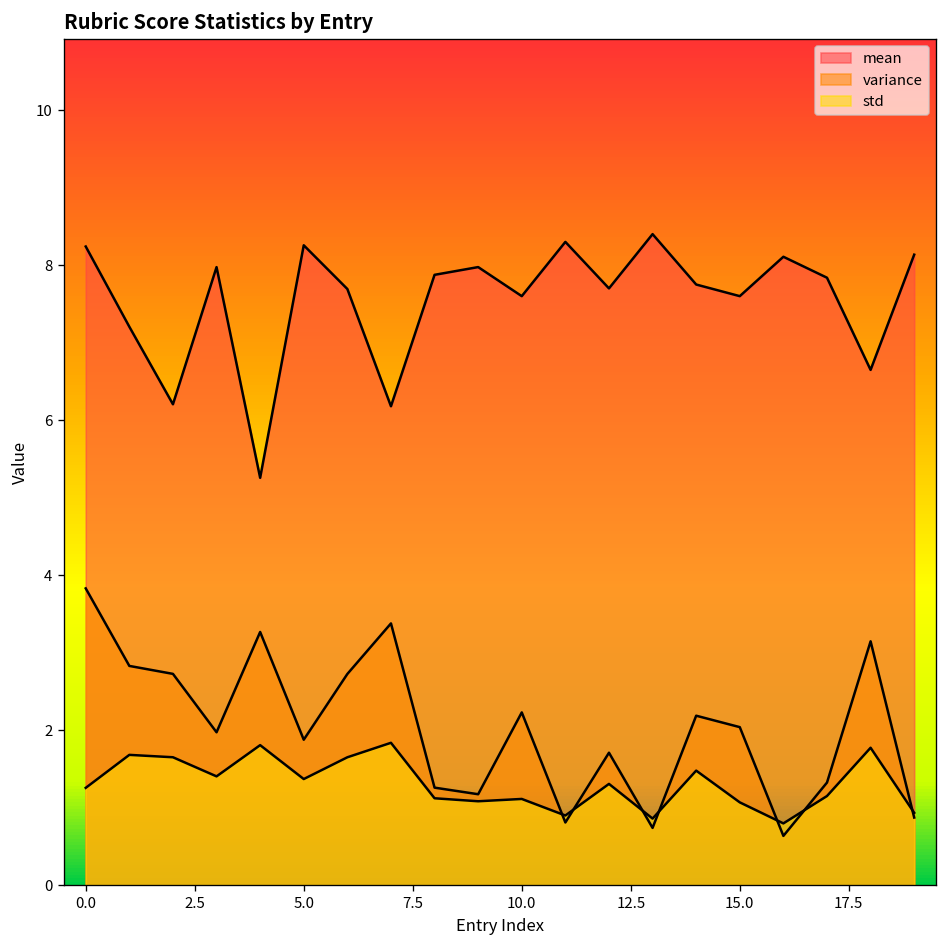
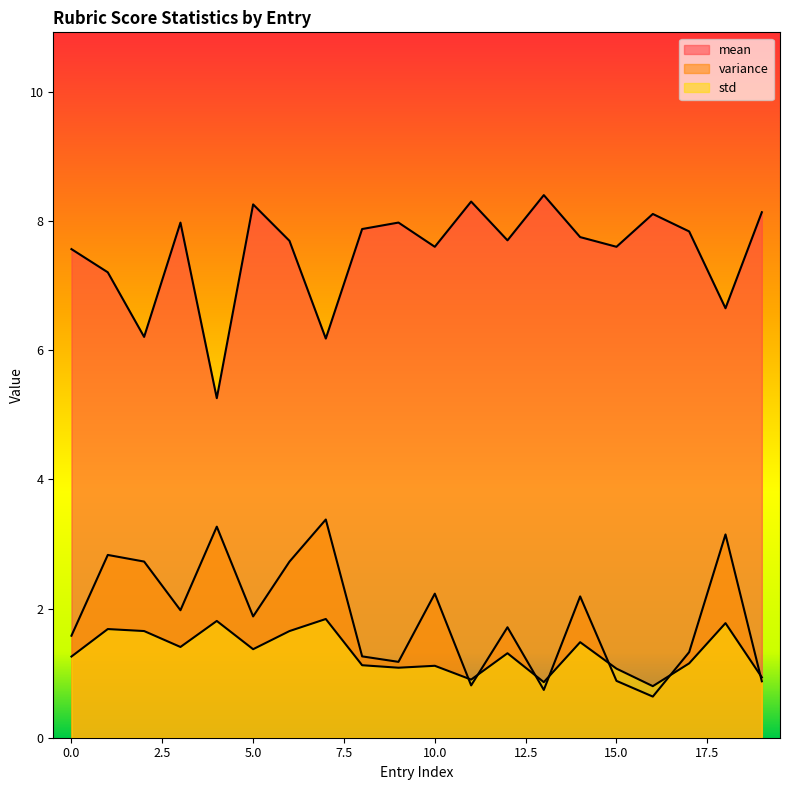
  {
    "mean": {
-     "0.0": 8.2,
+     "0.0": 7.6,
      "5.0": 8.3,
      "10.0": 7.6,
      "15.0": 7.6
    },
    "variance": {
-     "0.0": 3.8,
+     "0.0": 1.6,
      "5.0": 1.9,
      "10.0": 2.2,
-     "15.0": 2.0
+     "15.0": 0.9
    },
    "std": {
      "0.0": 1.3,
      "5.0": 1.4,
      "10.0": 1.1,
      "15.0": 1.1
    }
  }
